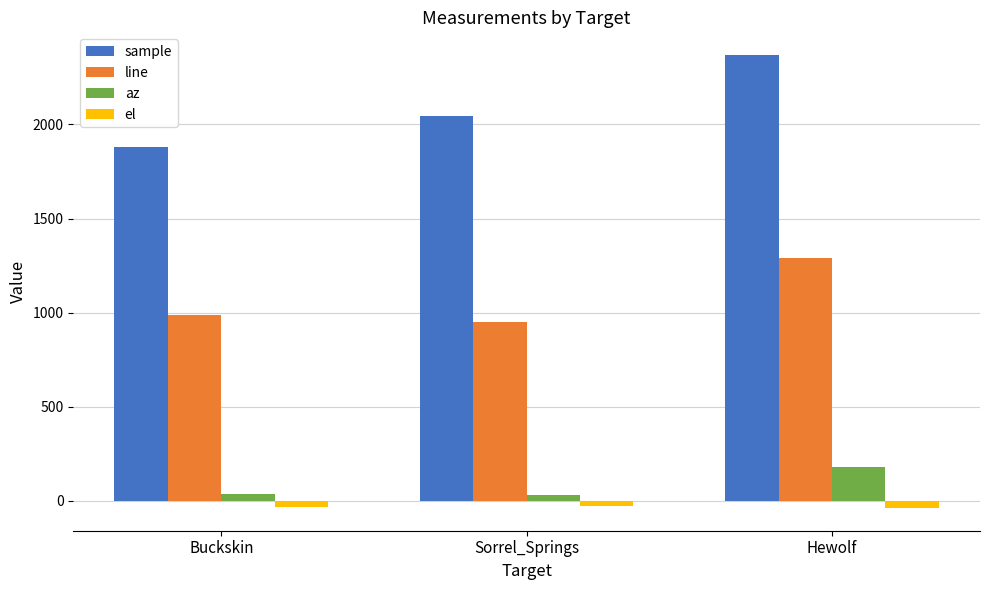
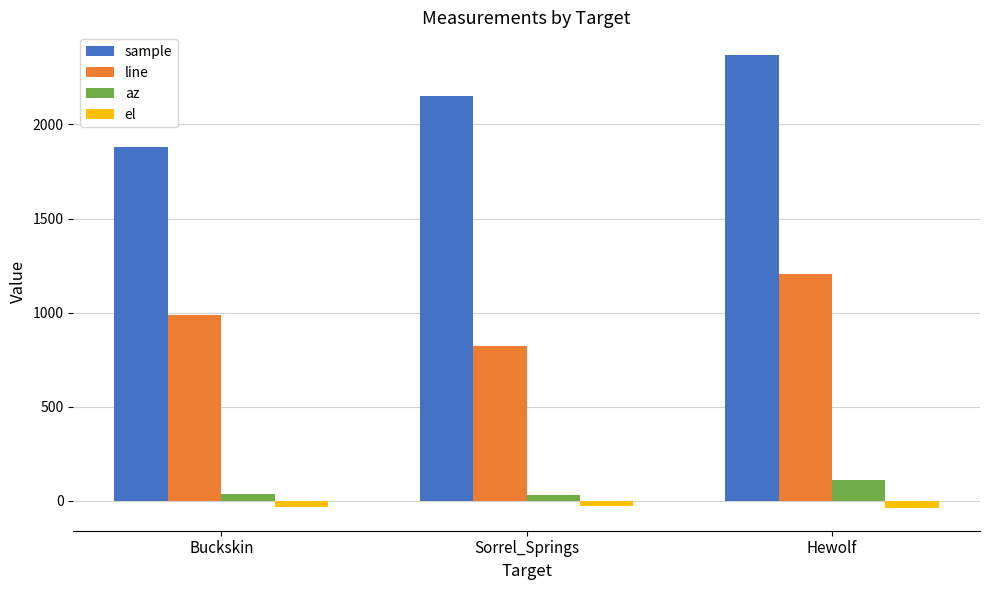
  {
    "sample": {
      "Buckskin": 1880,
-     "Sorrel_Springs": 2040,
+     "Sorrel_Springs": 2150,
      "Hewolf": 2370
    },
    "line": {
      "Buckskin": 990,
-     "Sorrel_Springs": 950,
-     "Hewolf": 1290
+     "Sorrel_Springs": 830,
+     "Hewolf": 1200
    },
    "az": {
      "Buckskin": 40,
      "Sorrel_Springs": 30,
-     "Hewolf": 180
+     "Hewolf": 110
    },
    "el": {
      "Buckskin": -30,
      "Sorrel_Springs": -30,
      "Hewolf": -40
    }
  }
